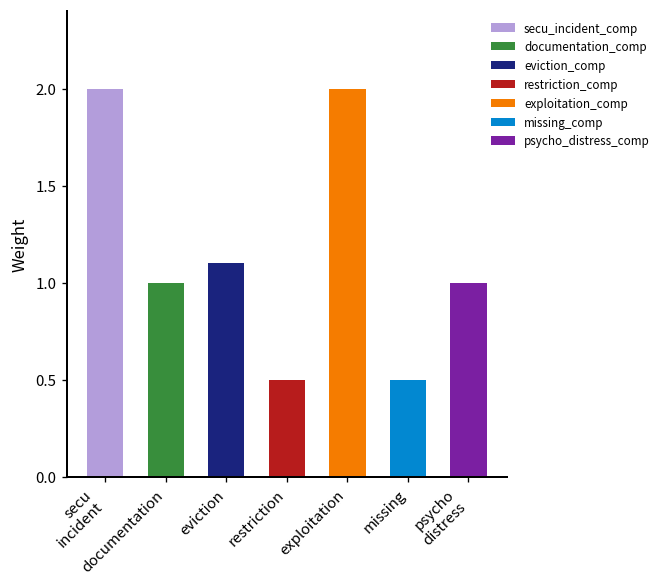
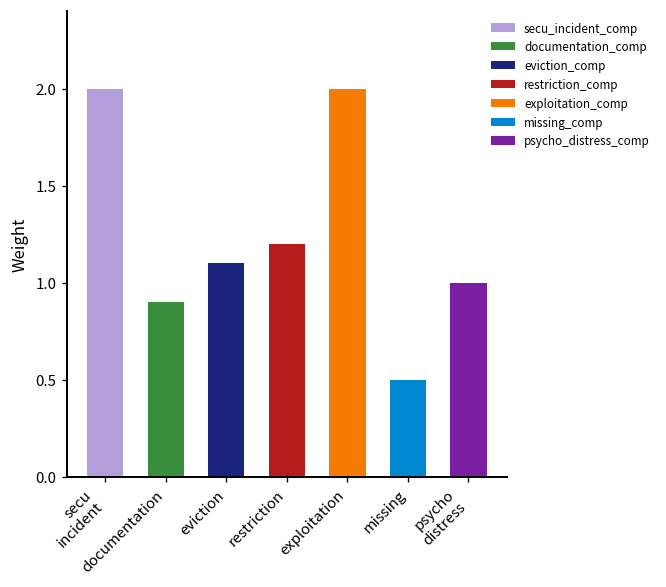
  {
    "secu incident": 2.0,
-   "documentation": 1.0,
+   "documentation": 0.9,
    "eviction": 1.1,
-   "restriction": 0.5,
+   "restriction": 1.2,
    "exploitation": 2.0,
    "missing": 0.5,
    "psycho distress": 1.0
  }
